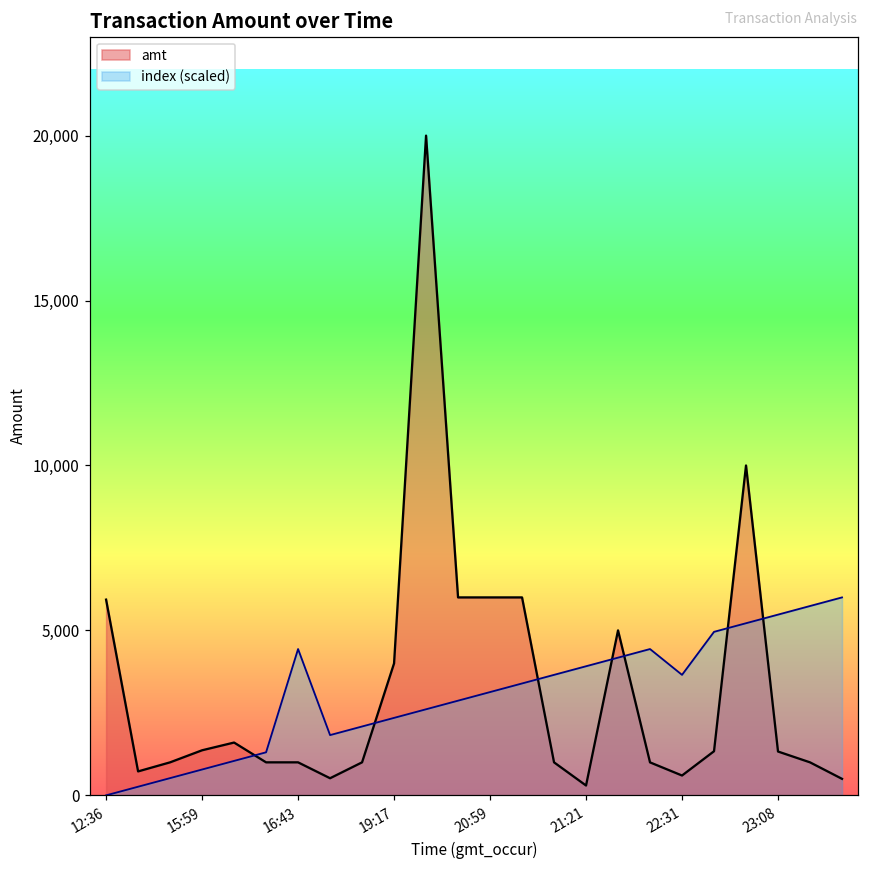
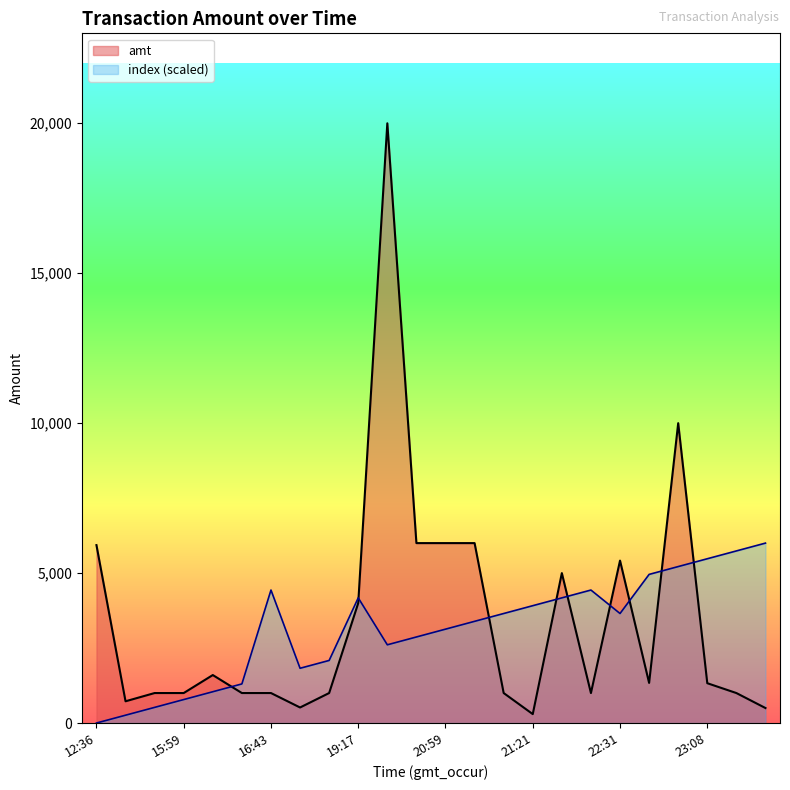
  {
    "amt": {
      "12:36": "5,900",
-     "15:59": "1,400",
+     "15:59": "1,000",
      "16:43": "1,000",
      "19:17": "4,000",
      "20:59": "6,000",
      "21:21": "300",
-     "22:31": "600",
+     "22:31": "5,400",
      "23:08": "1,300"
    },
    "index (scaled)": {
      "12:36": "0",
      "15:59": "800",
      "16:43": "4,400",
-     "19:17": "2,300",
+     "19:17": "4,200",
      "20:59": "3,100",
      "21:21": "3,900",
      "22:31": "3,700",
      "23:08": "5,500"
    }
  }
